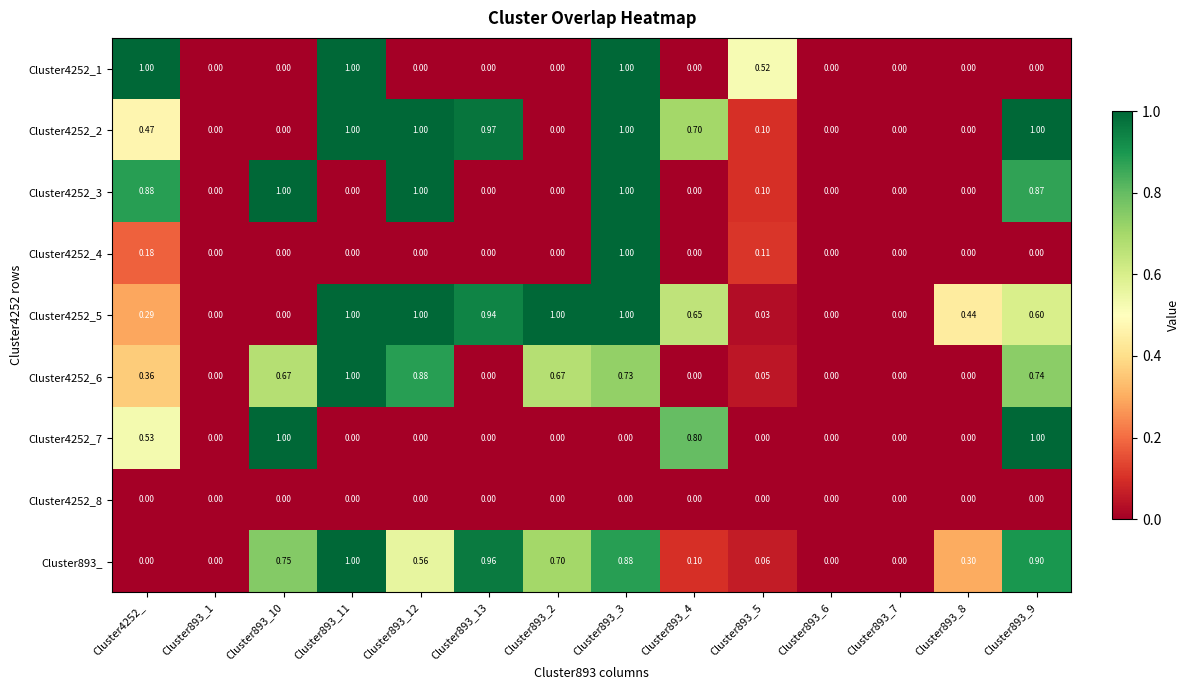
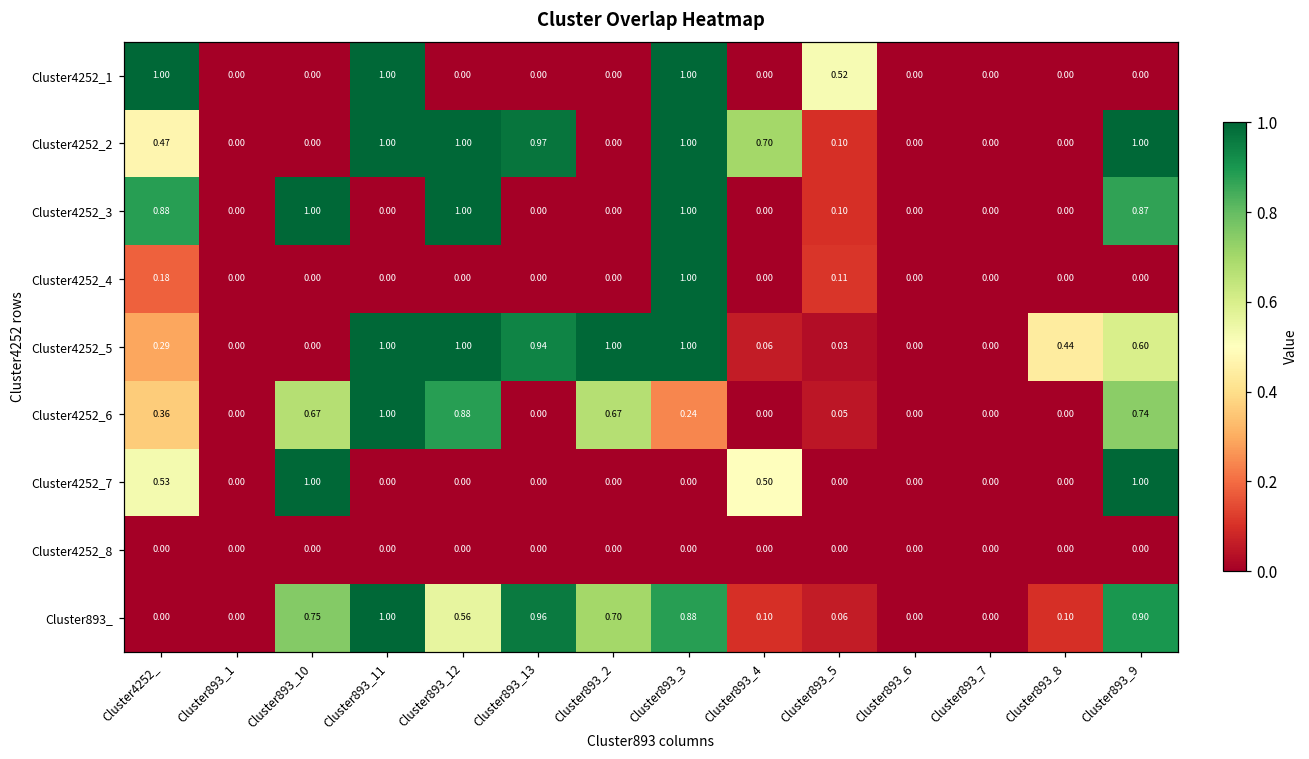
  {
    "Cluster4252_1": {
      "Cluster4252_": 1.00,
      "Cluster893_1": 0.00,
      "Cluster893_10": 0.00,
      "Cluster893_11": 1.00,
      "Cluster893_12": 0.00,
      "Cluster893_13": 0.00,
      "Cluster893_2": 0.00,
      "Cluster893_3": 1.00,
      "Cluster893_4": 0.00,
      "Cluster893_5": 0.52,
      "Cluster893_6": 0.00,
      "Cluster893_7": 0.00,
      "Cluster893_8": 0.00,
      "Cluster893_9": 0.00
    },
    "Cluster4252_2": {
      "Cluster4252_": 0.47,
      "Cluster893_1": 0.00,
      "Cluster893_10": 0.00,
      "Cluster893_11": 1.00,
      "Cluster893_12": 1.00,
      "Cluster893_13": 0.97,
      "Cluster893_2": 0.00,
      "Cluster893_3": 1.00,
      "Cluster893_4": 0.70,
      "Cluster893_5": 0.10,
      "Cluster893_6": 0.00,
      "Cluster893_7": 0.00,
      "Cluster893_8": 0.00,
      "Cluster893_9": 1.00
    },
    "Cluster4252_3": {
      "Cluster4252_": 0.88,
      "Cluster893_1": 0.00,
      "Cluster893_10": 1.00,
      "Cluster893_11": 0.00,
      "Cluster893_12": 1.00,
      "Cluster893_13": 0.00,
      "Cluster893_2": 0.00,
      "Cluster893_3": 1.00,
      "Cluster893_4": 0.00,
      "Cluster893_5": 0.10,
      "Cluster893_6": 0.00,
      "Cluster893_7": 0.00,
      "Cluster893_8": 0.00,
      "Cluster893_9": 0.87
    },
    "Cluster4252_4": {
      "Cluster4252_": 0.18,
      "Cluster893_1": 0.00,
      "Cluster893_10": 0.00,
      "Cluster893_11": 0.00,
      "Cluster893_12": 0.00,
      "Cluster893_13": 0.00,
      "Cluster893_2": 0.00,
      "Cluster893_3": 1.00,
      "Cluster893_4": 0.00,
      "Cluster893_5": 0.11,
      "Cluster893_6": 0.00,
      "Cluster893_7": 0.00,
      "Cluster893_8": 0.00,
      "Cluster893_9": 0.00
    },
    "Cluster4252_5": {
      "Cluster4252_": 0.29,
      "Cluster893_1": 0.00,
      "Cluster893_10": 0.00,
      "Cluster893_11": 1.00,
      "Cluster893_12": 1.00,
      "Cluster893_13": 0.94,
      "Cluster893_2": 1.00,
      "Cluster893_3": 1.00,
-     "Cluster893_4": 0.65,
+     "Cluster893_4": 0.06,
      "Cluster893_5": 0.03,
      "Cluster893_6": 0.00,
      "Cluster893_7": 0.00,
      "Cluster893_8": 0.44,
      "Cluster893_9": 0.60
    },
    "Cluster4252_6": {
      "Cluster4252_": 0.36,
      "Cluster893_1": 0.00,
      "Cluster893_10": 0.67,
      "Cluster893_11": 1.00,
      "Cluster893_12": 0.88,
      "Cluster893_13": 0.00,
      "Cluster893_2": 0.67,
-     "Cluster893_3": 0.73,
+     "Cluster893_3": 0.24,
      "Cluster893_4": 0.00,
      "Cluster893_5": 0.05,
      "Cluster893_6": 0.00,
      "Cluster893_7": 0.00,
      "Cluster893_8": 0.00,
      "Cluster893_9": 0.74
    },
    "Cluster4252_7": {
      "Cluster4252_": 0.53,
      "Cluster893_1": 0.00,
      "Cluster893_10": 1.00,
      "Cluster893_11": 0.00,
      "Cluster893_12": 0.00,
      "Cluster893_13": 0.00,
      "Cluster893_2": 0.00,
      "Cluster893_3": 0.00,
-     "Cluster893_4": 0.80,
+     "Cluster893_4": 0.50,
      "Cluster893_5": 0.00,
      "Cluster893_6": 0.00,
      "Cluster893_7": 0.00,
      "Cluster893_8": 0.00,
      "Cluster893_9": 1.00
    },
    "Cluster4252_8": {
      "Cluster4252_": 0.00,
      "Cluster893_1": 0.00,
      "Cluster893_10": 0.00,
      "Cluster893_11": 0.00,
      "Cluster893_12": 0.00,
      "Cluster893_13": 0.00,
      "Cluster893_2": 0.00,
      "Cluster893_3": 0.00,
      "Cluster893_4": 0.00,
      "Cluster893_5": 0.00,
      "Cluster893_6": 0.00,
      "Cluster893_7": 0.00,
      "Cluster893_8": 0.00,
      "Cluster893_9": 0.00
    },
    "Cluster893_": {
      "Cluster4252_": 0.00,
      "Cluster893_1": 0.00,
      "Cluster893_10": 0.75,
      "Cluster893_11": 1.00,
      "Cluster893_12": 0.56,
      "Cluster893_13": 0.96,
      "Cluster893_2": 0.70,
      "Cluster893_3": 0.88,
      "Cluster893_4": 0.10,
      "Cluster893_5": 0.06,
      "Cluster893_6": 0.00,
      "Cluster893_7": 0.00,
-     "Cluster893_8": 0.30,
+     "Cluster893_8": 0.10,
      "Cluster893_9": 0.90
    }
  }
